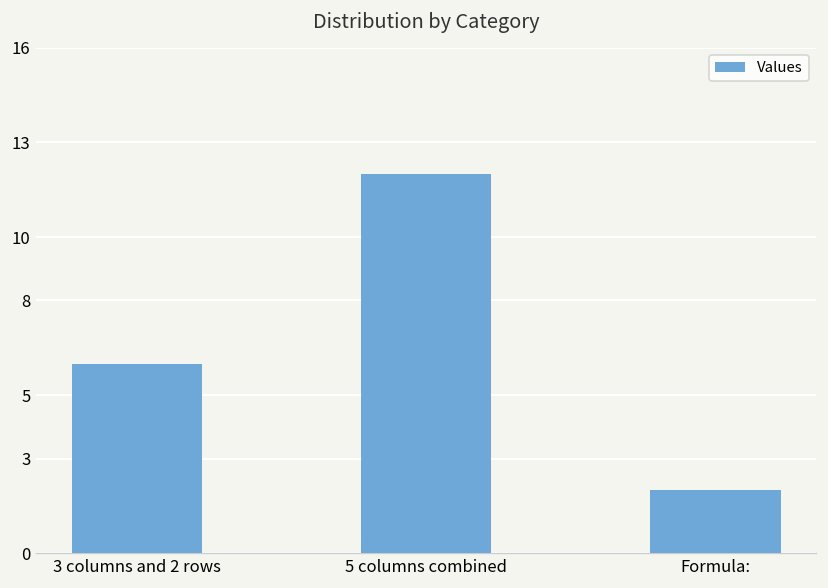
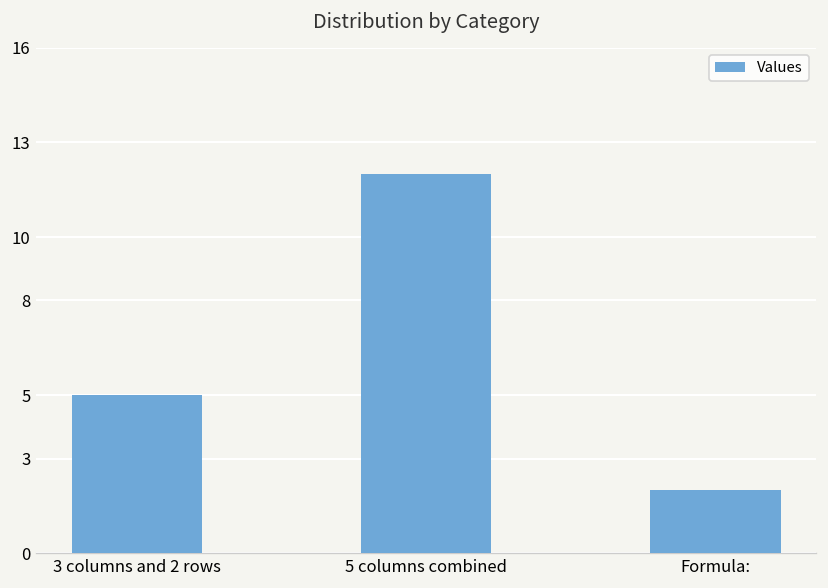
  {
-   "3 columns and 2 rows": 6,
+   "3 columns and 2 rows": 5,
    "5 columns combined": 12,
    "Formula:": 2
  }
